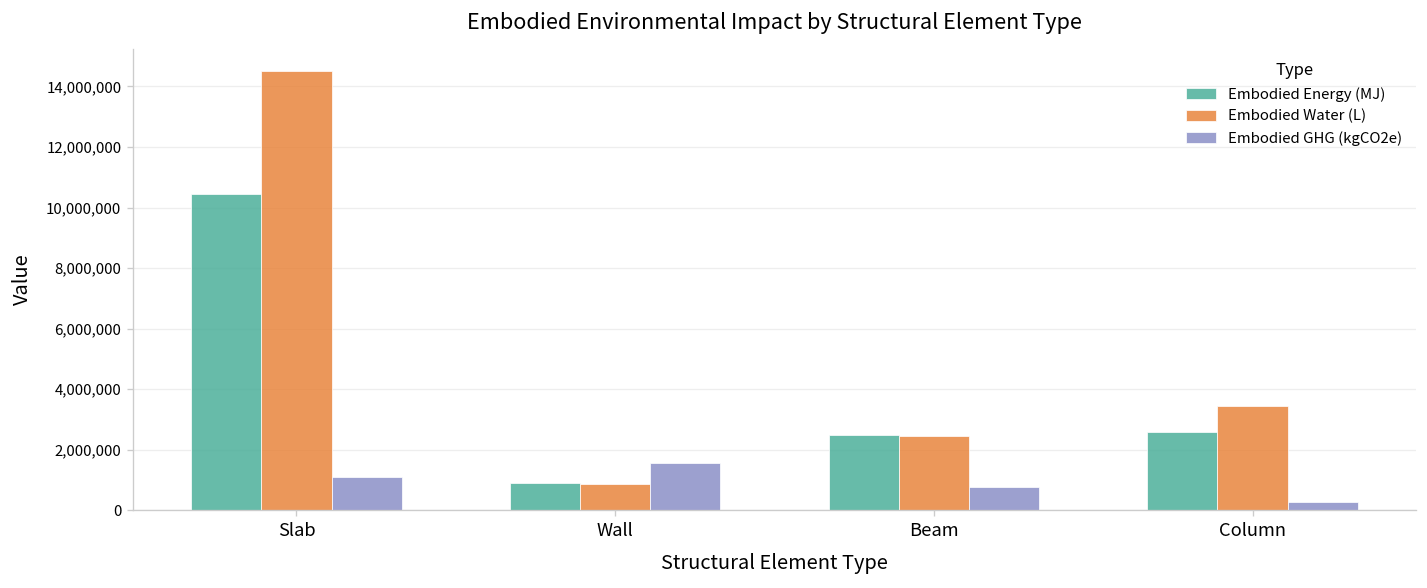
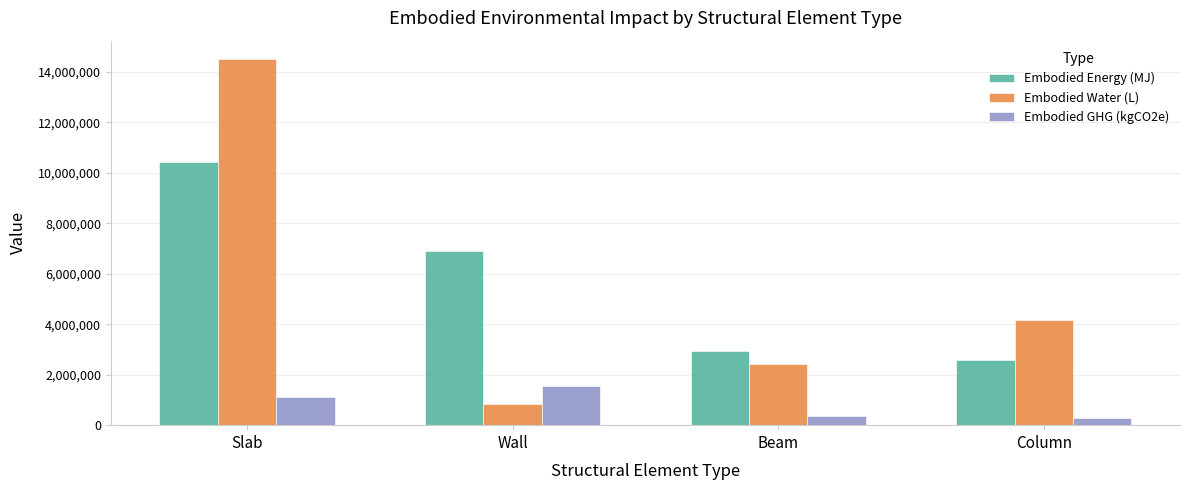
  {
    "Embodied Energy (MJ)": {
      "Slab": "10,400,000",
-     "Wall": "900,000",
-     "Beam": "2,500,000",
+     "Wall": "6,900,000",
+     "Beam": "2,900,000",
      "Column": "2,600,000"
    },
    "Embodied Water (L)": {
      "Slab": "14,500,000",
      "Wall": "900,000",
      "Beam": "2,400,000",
-     "Column": "3,500,000"
+     "Column": "4,200,000"
    },
    "Embodied GHG (kgCO2e)": {
      "Slab": "1,100,000",
      "Wall": "1,600,000",
-     "Beam": "800,000",
+     "Beam": "400,000",
      "Column": "300,000"
    }
  }
